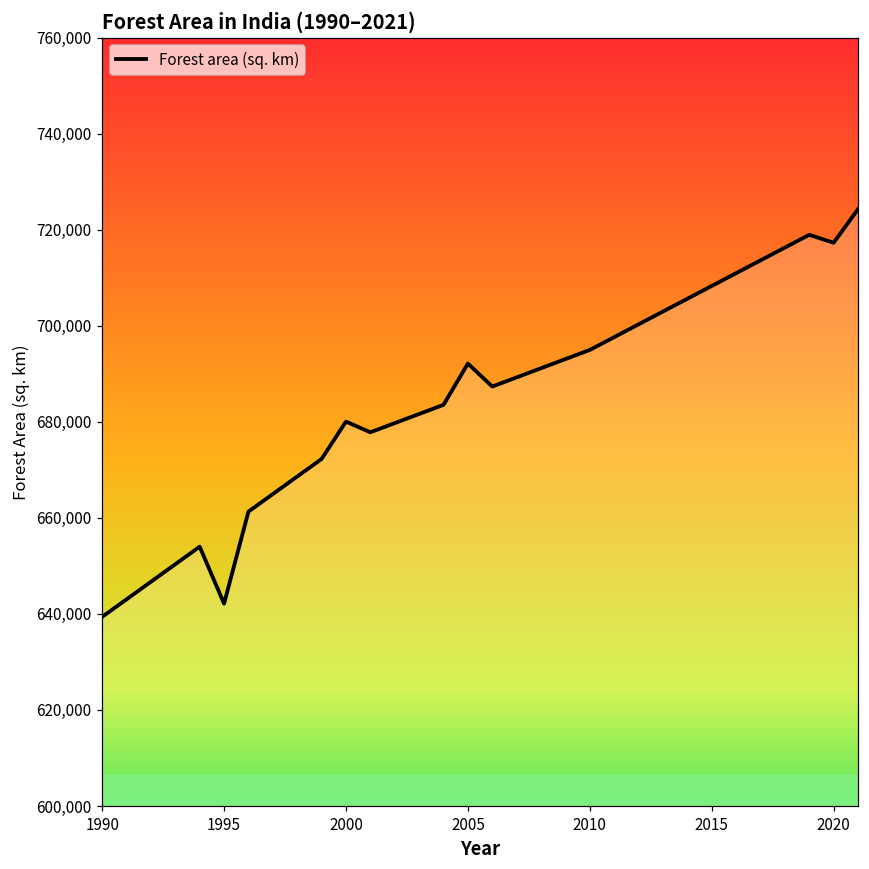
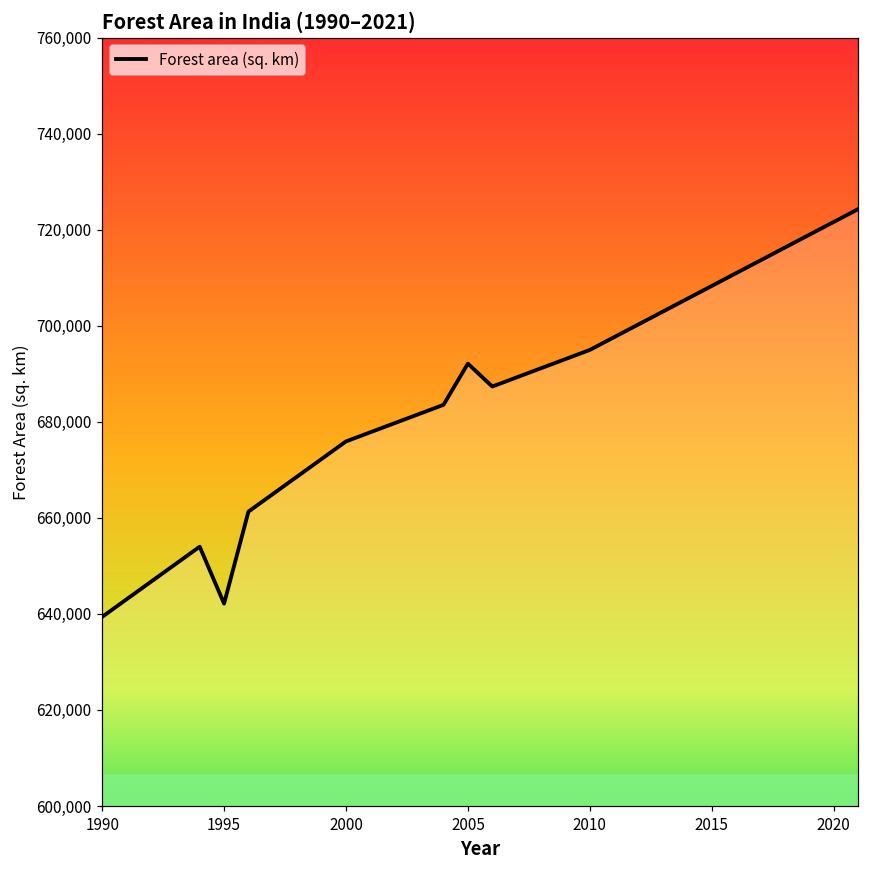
  {
    "1990": "639,000",
    "1995": "642,000",
-   "2000": "680,000",
+   "2000": "676,000",
    "2005": "692,000",
    "2010": "695,000",
    "2015": "708,000",
-   "2020": "717,000"
+   "2020": "722,000"
  }
